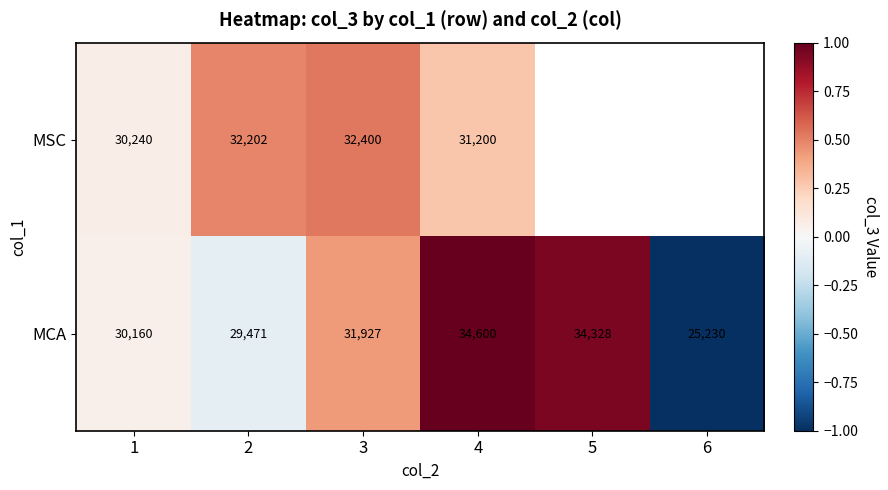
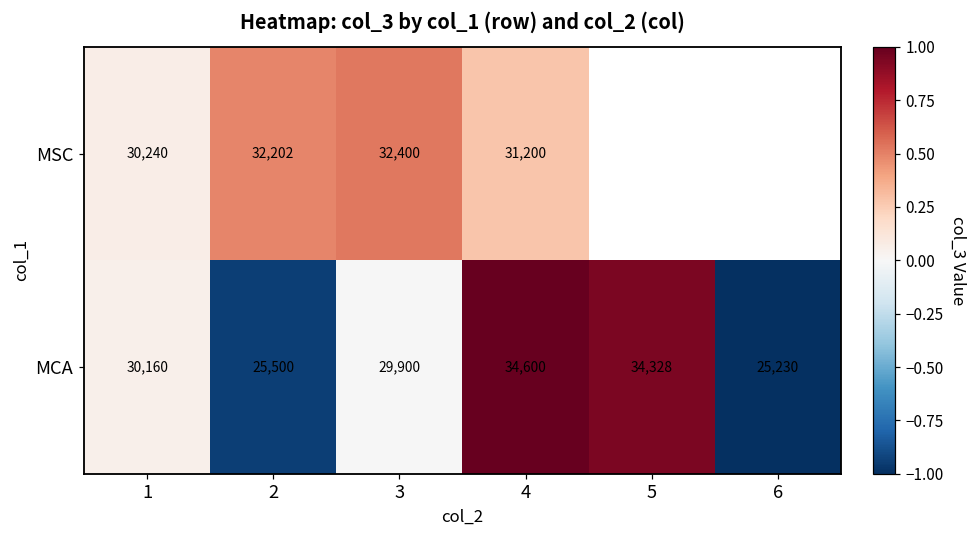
  {
    "MSC": {
      "1": "30,240",
      "2": "32,202",
      "3": "32,400",
      "4": "31,200"
    },
    "MCA": {
      "1": "30,160",
-     "2": "29,471",
-     "3": "31,927",
+     "2": "25,500",
+     "3": "29,900",
      "4": "34,600",
      "5": "34,328",
      "6": "25,230"
    }
  }
